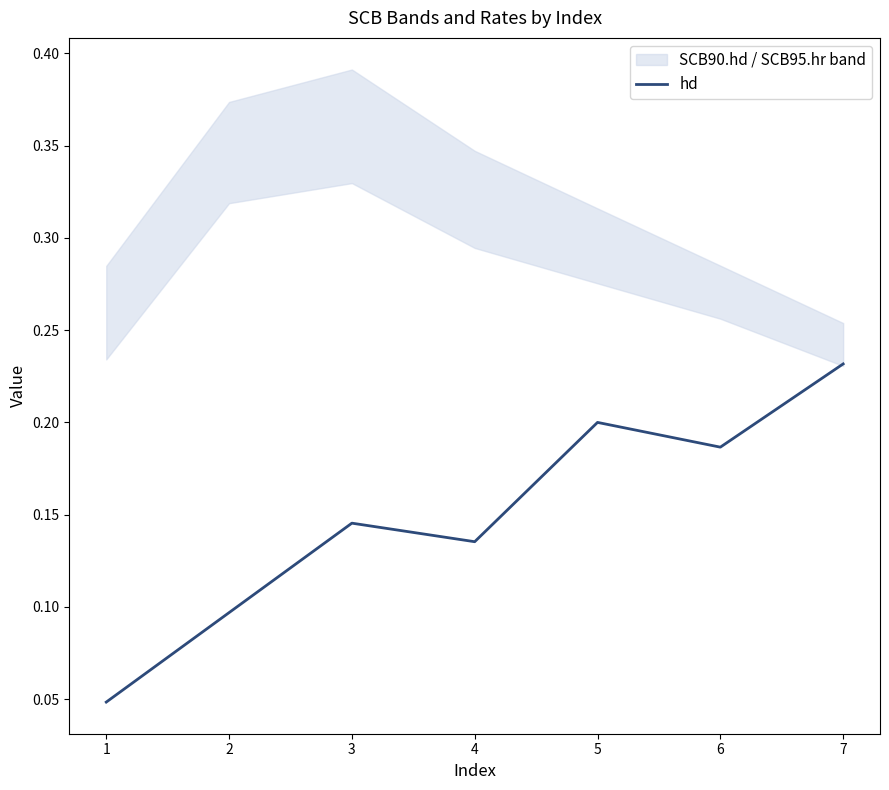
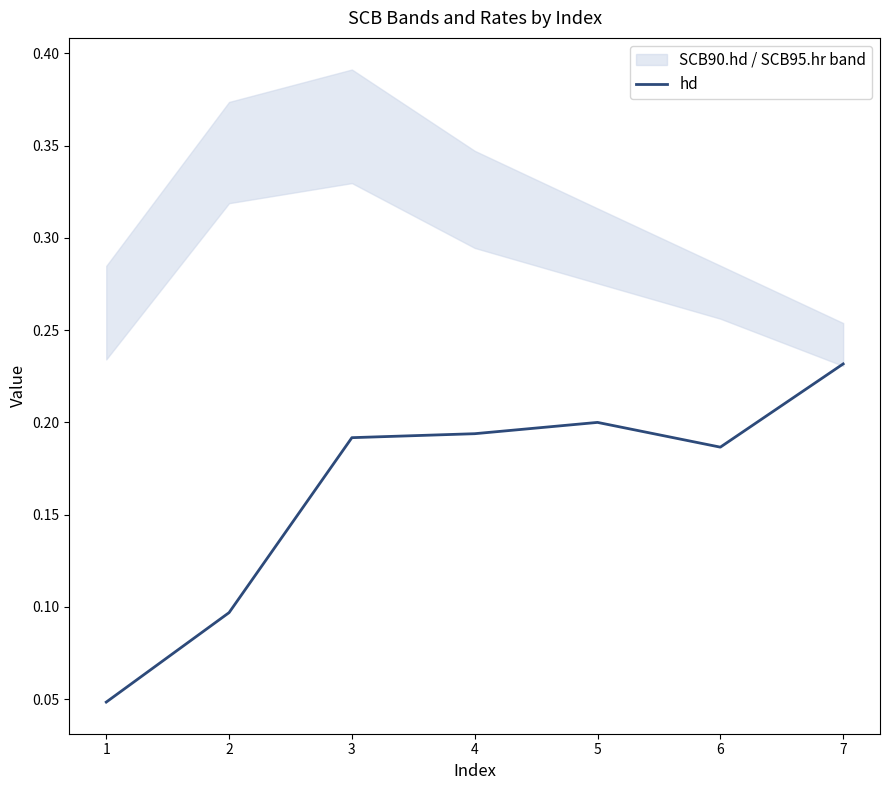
  {
    "hd": {
      "1": 0.048,
      "2": 0.097,
-     "3": 0.145,
-     "4": 0.135,
+     "3": 0.192,
+     "4": 0.194,
      "5": 0.200,
      "6": 0.187,
      "7": 0.232
    }
  }
